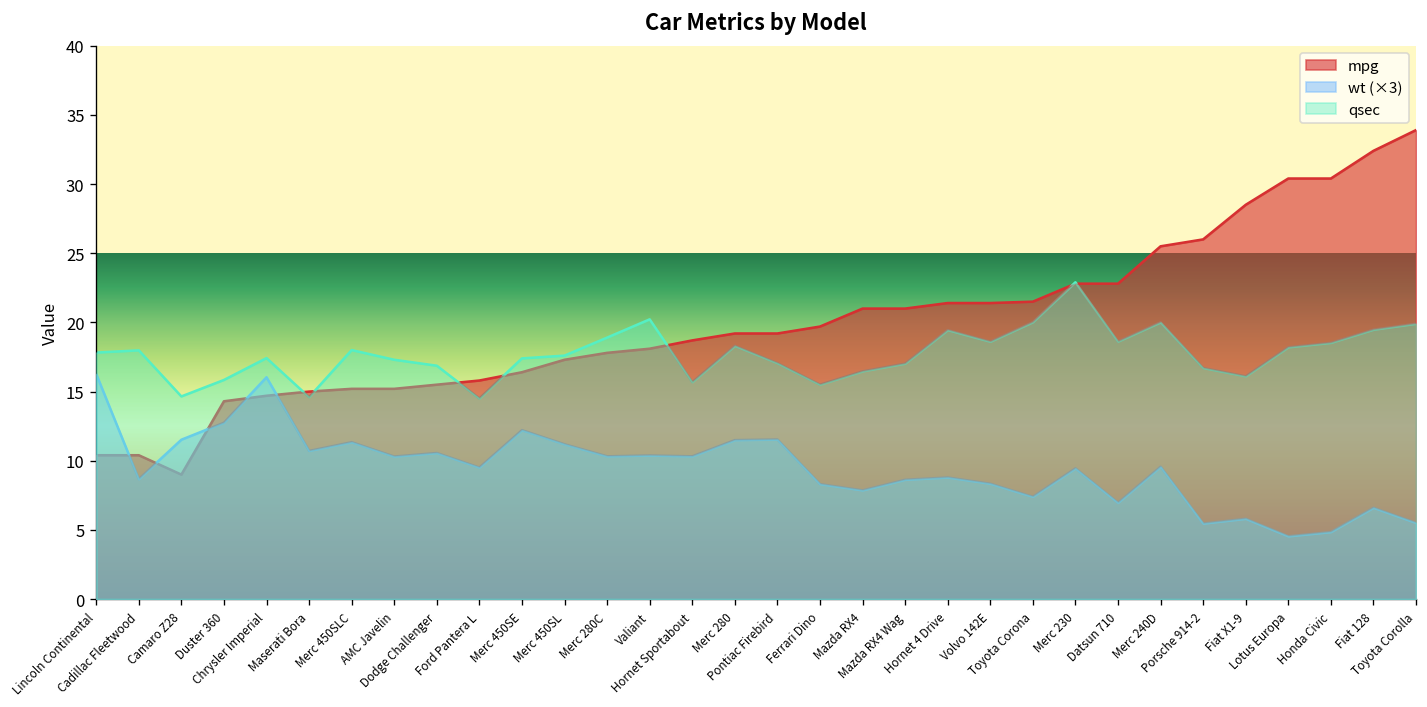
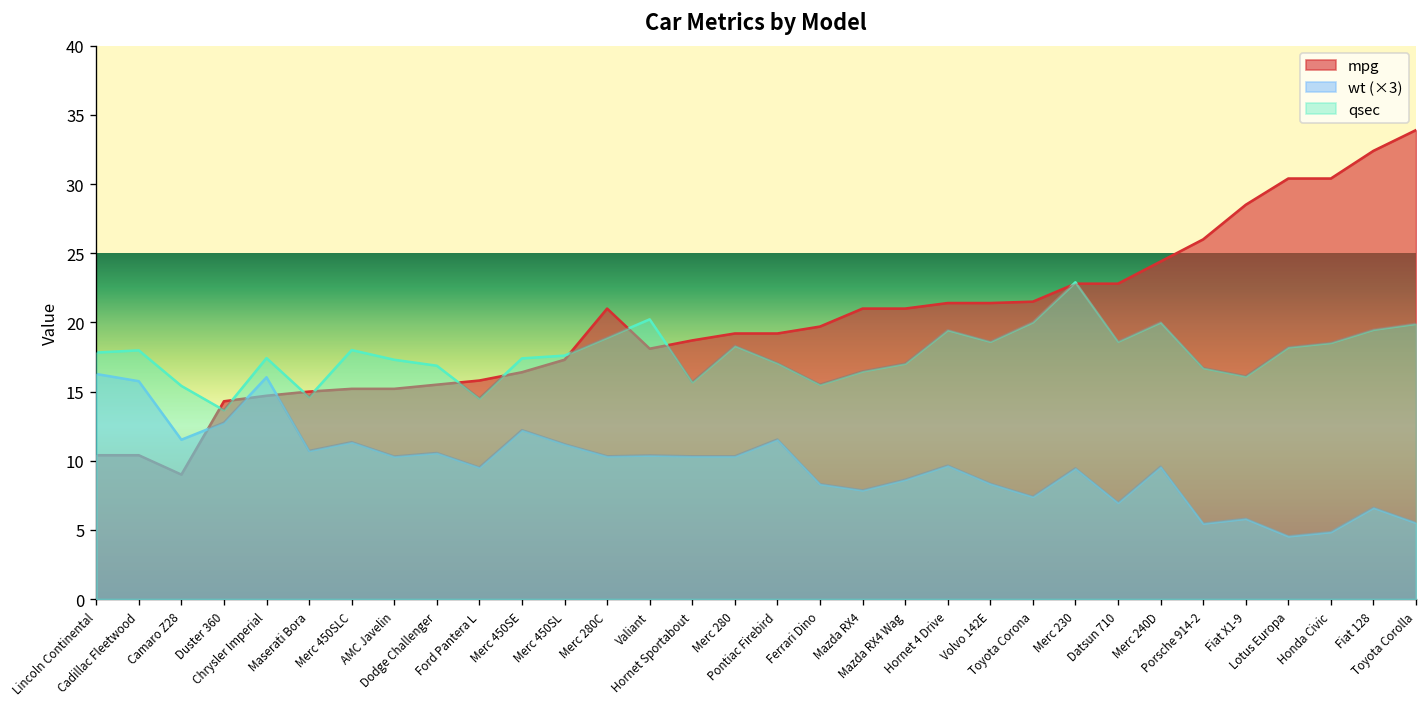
  {
    "mpg": {
      "Lincoln Continental": 10.4,
      "Cadillac Fleetwood": 10.4,
      "Camaro Z28": 9.0,
      "Duster 360": 14.3,
      "Chrysler Imperial": 14.7,
      "Maserati Bora": 15.0,
      "Merc 450SLC": 15.2,
      "AMC Javelin": 15.2,
      "Dodge Challenger": 15.5,
      "Ford Pantera L": 15.8,
      "Merc 450SE": 16.4,
      "Merc 450SL": 17.3,
-     "Merc 280C": 17.8,
+     "Merc 280C": 21.0,
      "Valiant": 18.1,
      "Hornet Sportabout": 18.7,
      "Merc 280": 19.2,
      "Pontiac Firebird": 19.2,
      "Ferrari Dino": 19.7,
      "Mazda RX4": 21.0,
      "Mazda RX4 Wag": 21.0,
      "Hornet 4 Drive": 21.4,
      "Volvo 142E": 21.4,
      "Toyota Corona": 21.5,
      "Datsun 710": 22.8,
-     "Merc 240D": 25.5,
+     "Merc 240D": 24.4,
      "Porsche 914-2": 26.0,
      "Fiat X1-9": 28.5,
      "Lotus Europa": 30.4,
      "Honda Civic": 30.4,
      "Fiat 128": 32.4,
      "Toyota Corolla": 33.9
    },
    "wt (×3)": {
      "Lincoln Continental": 16.3,
-     "Cadillac Fleetwood": 8.7,
+     "Cadillac Fleetwood": 15.8,
      "Camaro Z28": 11.5,
      "Duster 360": 12.8,
      "Chrysler Imperial": 16.0,
      "Maserati Bora": 10.7,
      "Merc 450SLC": 11.3,
      "AMC Javelin": 10.3,
      "Dodge Challenger": 10.6,
      "Ford Pantera L": 9.5,
      "Merc 450SE": 12.2,
      "Merc 450SL": 11.2,
      "Merc 280C": 10.3,
      "Valiant": 10.4,
      "Hornet Sportabout": 10.3,
-     "Merc 280": 11.5,
+     "Merc 280": 10.3,
      "Pontiac Firebird": 11.5,
      "Ferrari Dino": 8.3,
      "Mazda RX4": 7.9,
      "Mazda RX4 Wag": 8.6,
-     "Hornet 4 Drive": 8.8,
+     "Hornet 4 Drive": 9.6,
      "Volvo 142E": 8.3,
      "Toyota Corona": 7.4,
      "Merc 230": 9.5,
      "Datsun 710": 7.0,
      "Merc 240D": 9.6,
      "Porsche 914-2": 5.5,
      "Fiat X1-9": 5.8,
      "Lotus Europa": 4.5,
      "Honda Civic": 4.8,
      "Fiat 128": 6.6,
      "Toyota Corolla": 5.5
    },
    "qsec": {
      "Lincoln Continental": 17.8,
      "Cadillac Fleetwood": 18.0,
-     "Camaro Z28": 14.7,
-     "Duster 360": 15.8,
+     "Camaro Z28": 15.4,
+     "Duster 360": 13.7,
      "Chrysler Imperial": 17.4,
      "Maserati Bora": 14.6,
      "Merc 450SLC": 18.0,
      "AMC Javelin": 17.3,
      "Dodge Challenger": 16.9,
      "Ford Pantera L": 14.5,
      "Merc 450SE": 17.4,
      "Merc 450SL": 17.6,
      "Merc 280C": 18.9,
      "Valiant": 20.2,
      "Hornet Sportabout": 15.7,
      "Merc 280": 18.3,
      "Pontiac Firebird": 17.1,
      "Ferrari Dino": 15.5,
      "Mazda RX4": 16.5,
      "Mazda RX4 Wag": 17.0,
      "Hornet 4 Drive": 19.4,
      "Volvo 142E": 18.6,
      "Toyota Corona": 20.0,
      "Datsun 710": 18.6,
      "Merc 240D": 20.0,
      "Porsche 914-2": 16.7,
      "Fiat X1-9": 16.1,
      "Lotus Europa": 18.2,
      "Honda Civic": 18.5,
      "Fiat 128": 19.5,
      "Toyota Corolla": 19.9
    }
  }
